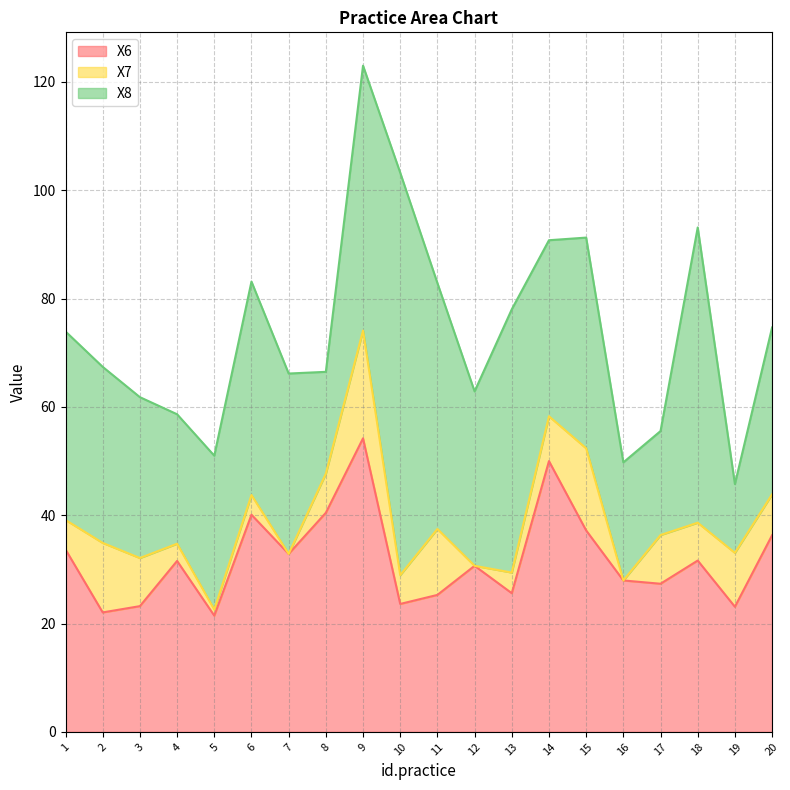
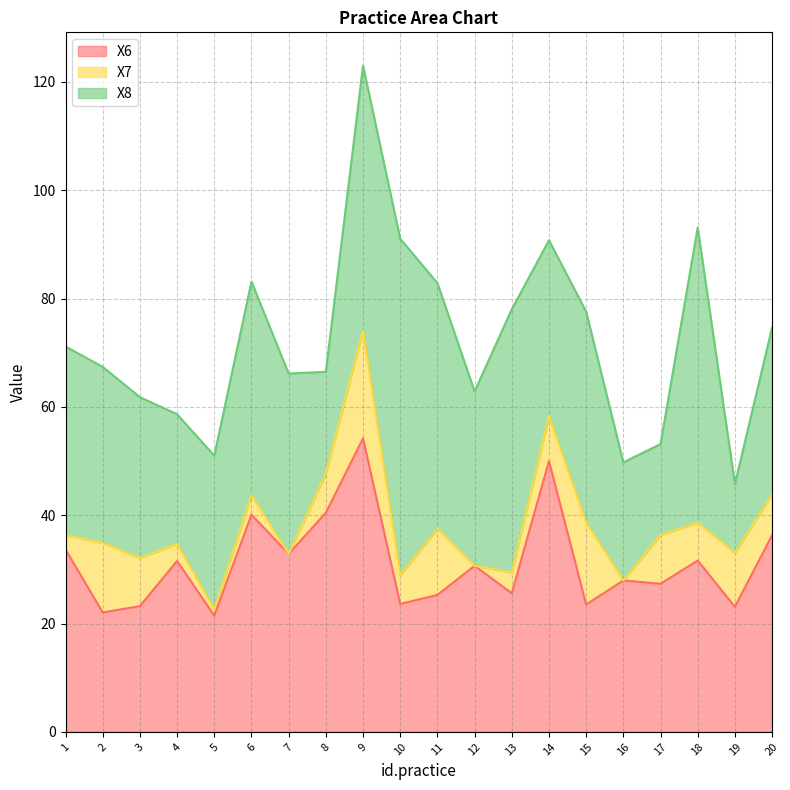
  {
    "X6": {
      "1": 34,
      "2": 22,
      "3": 23,
      "4": 32,
      "5": 21,
      "6": 40,
      "8": 40,
      "9": 54,
      "10": 24,
      "11": 25,
      "13": 26,
      "14": 50,
-     "15": 37,
+     "15": 24,
      "17": 27,
      "18": 32,
      "19": 23,
      "20": 36
    },
    "X7": {
-     "1": 5,
+     "1": 3,
      "2": 13,
      "3": 9,
      "4": 3,
      "5": 1,
      "6": 4,
      "8": 7,
      "9": 20,
      "10": 5,
      "11": 12,
      "13": 4,
      "14": 8,
      "15": 15,
      "17": 9,
      "18": 7,
      "19": 10,
      "20": 8
    },
    "X8": {
      "1": 35,
      "2": 33,
      "3": 30,
      "4": 24,
      "5": 28,
      "6": 39,
      "7": 33,
      "8": 19,
      "9": 49,
-     "10": 74,
+     "10": 62,
      "11": 45,
      "12": 32,
      "13": 49,
      "14": 33,
      "15": 39,
      "16": 22,
-     "17": 19,
+     "17": 17,
      "18": 55,
      "19": 13,
      "20": 31
    }
  }
